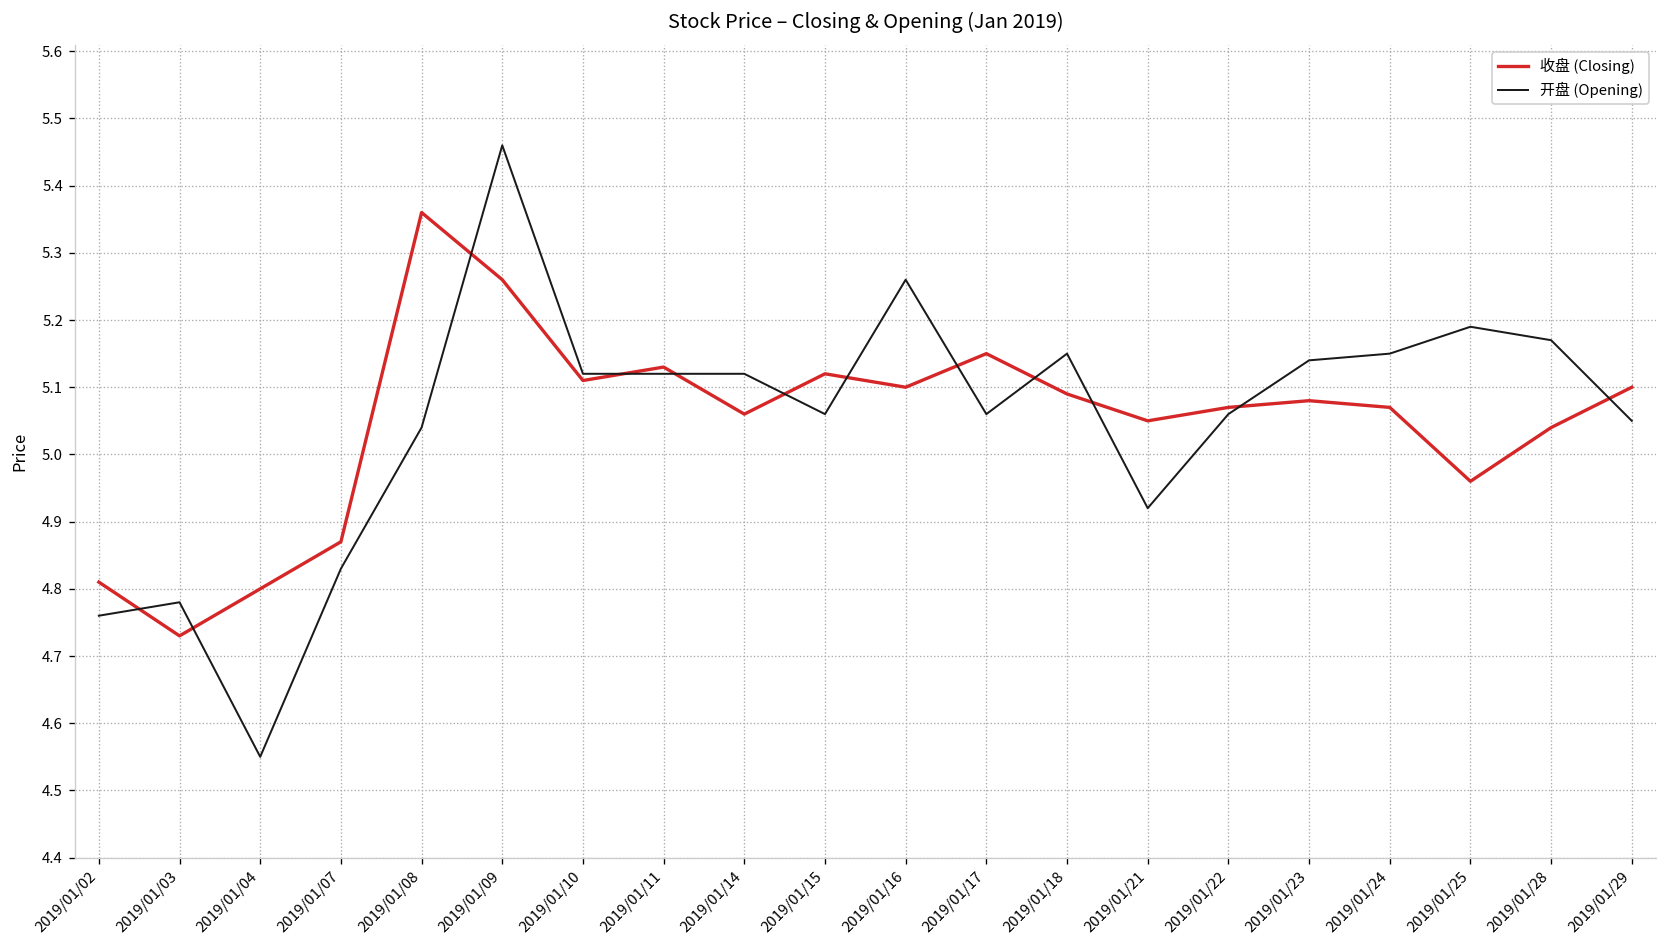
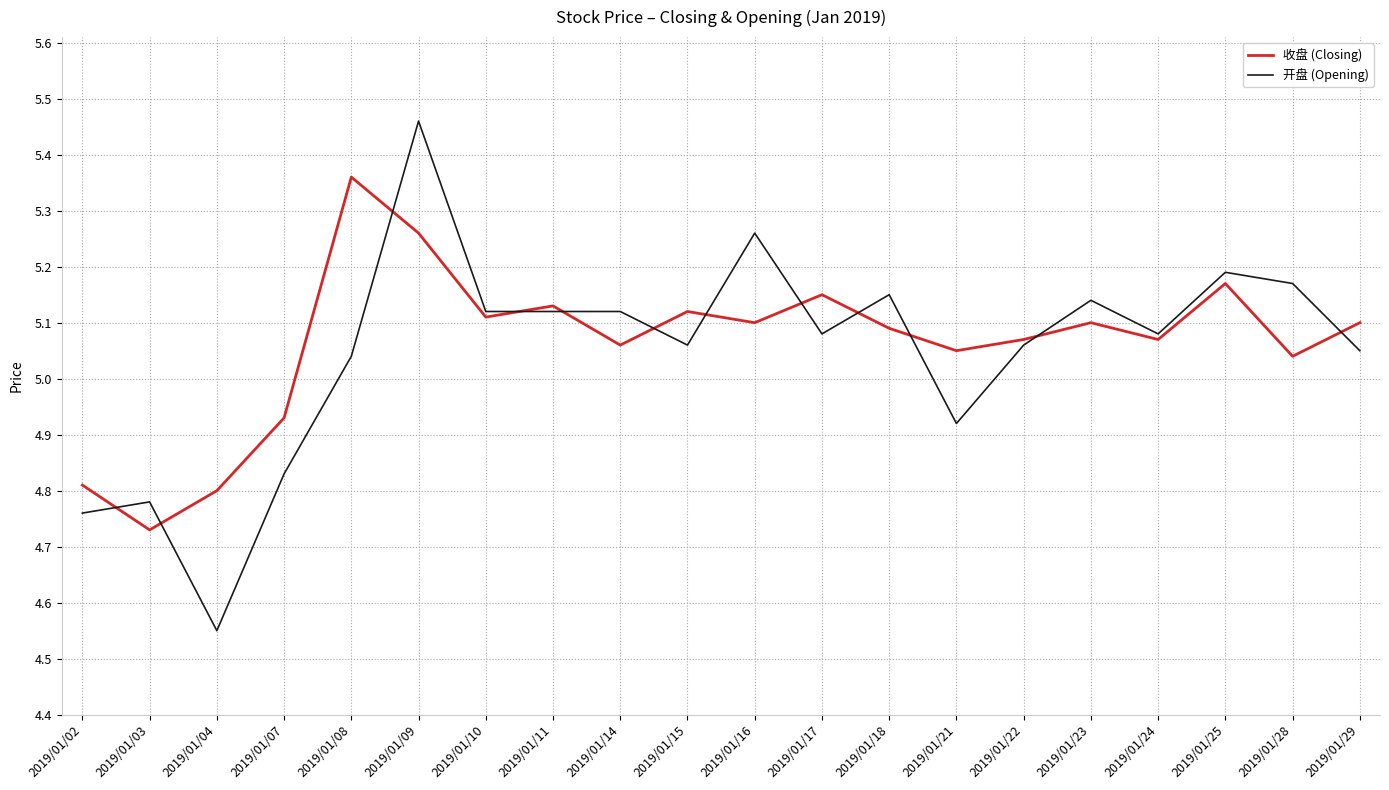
  {
    "收盘 (Closing)": {
      "2019/01/02": 4.81,
      "2019/01/03": 4.73,
      "2019/01/04": 4.80,
-     "2019/01/07": 4.87,
+     "2019/01/07": 4.93,
      "2019/01/08": 5.36,
      "2019/01/09": 5.26,
      "2019/01/10": 5.11,
      "2019/01/11": 5.13,
      "2019/01/14": 5.06,
      "2019/01/15": 5.12,
      "2019/01/16": 5.10,
      "2019/01/17": 5.15,
      "2019/01/18": 5.09,
      "2019/01/21": 5.05,
      "2019/01/22": 5.07,
-     "2019/01/23": 5.08,
+     "2019/01/23": 5.10,
      "2019/01/24": 5.07,
-     "2019/01/25": 4.96,
+     "2019/01/25": 5.17,
      "2019/01/28": 5.04,
      "2019/01/29": 5.10
    },
    "开盘 (Opening)": {
      "2019/01/02": 4.76,
      "2019/01/03": 4.78,
      "2019/01/04": 4.55,
      "2019/01/07": 4.83,
      "2019/01/08": 5.04,
      "2019/01/09": 5.46,
      "2019/01/10": 5.12,
      "2019/01/11": 5.12,
      "2019/01/14": 5.12,
      "2019/01/15": 5.06,
      "2019/01/16": 5.26,
-     "2019/01/17": 5.06,
+     "2019/01/17": 5.08,
      "2019/01/18": 5.15,
      "2019/01/21": 4.92,
      "2019/01/22": 5.06,
      "2019/01/23": 5.14,
-     "2019/01/24": 5.15,
+     "2019/01/24": 5.08,
      "2019/01/25": 5.19,
      "2019/01/28": 5.17,
      "2019/01/29": 5.05
    }
  }
